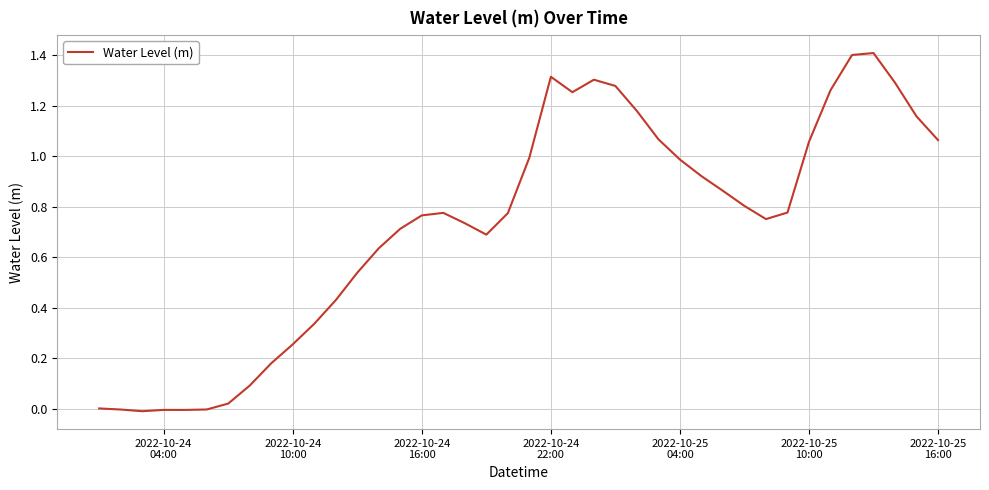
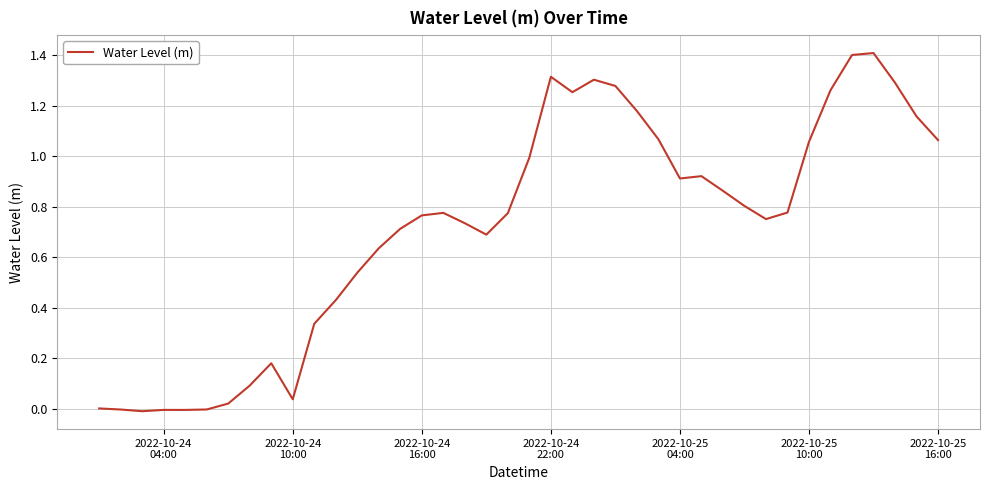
  {
    "2022-10-24 04:00": 0.00,
-   "2022-10-24 10:00": 0.25,
+   "2022-10-24 10:00": 0.04,
    "2022-10-24 16:00": 0.77,
    "2022-10-24 22:00": 1.31,
-   "2022-10-25 04:00": 0.99,
+   "2022-10-25 04:00": 0.91,
    "2022-10-25 10:00": 1.06,
    "2022-10-25 16:00": 1.06
  }
